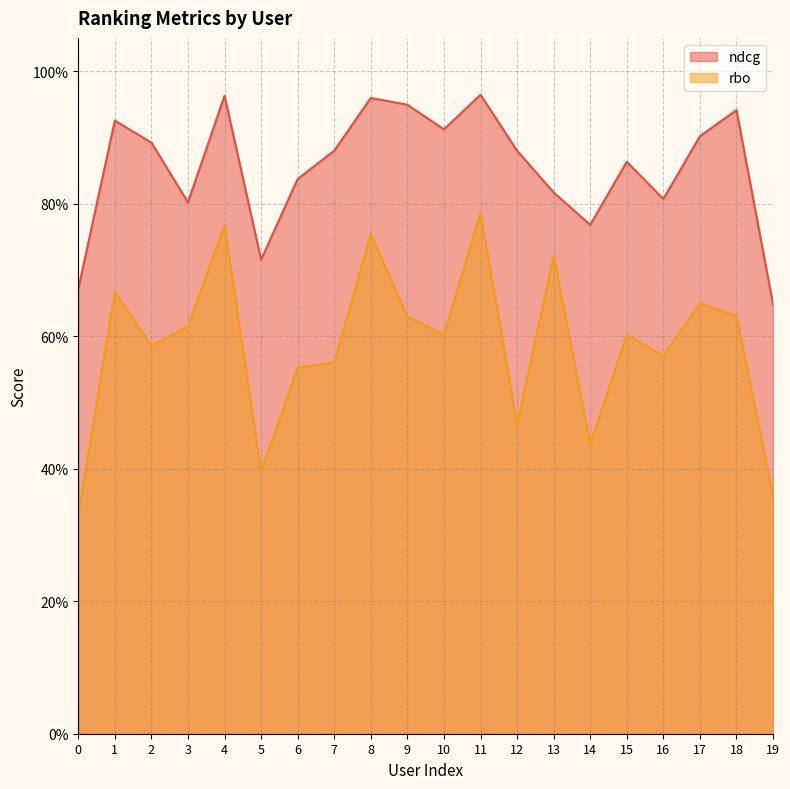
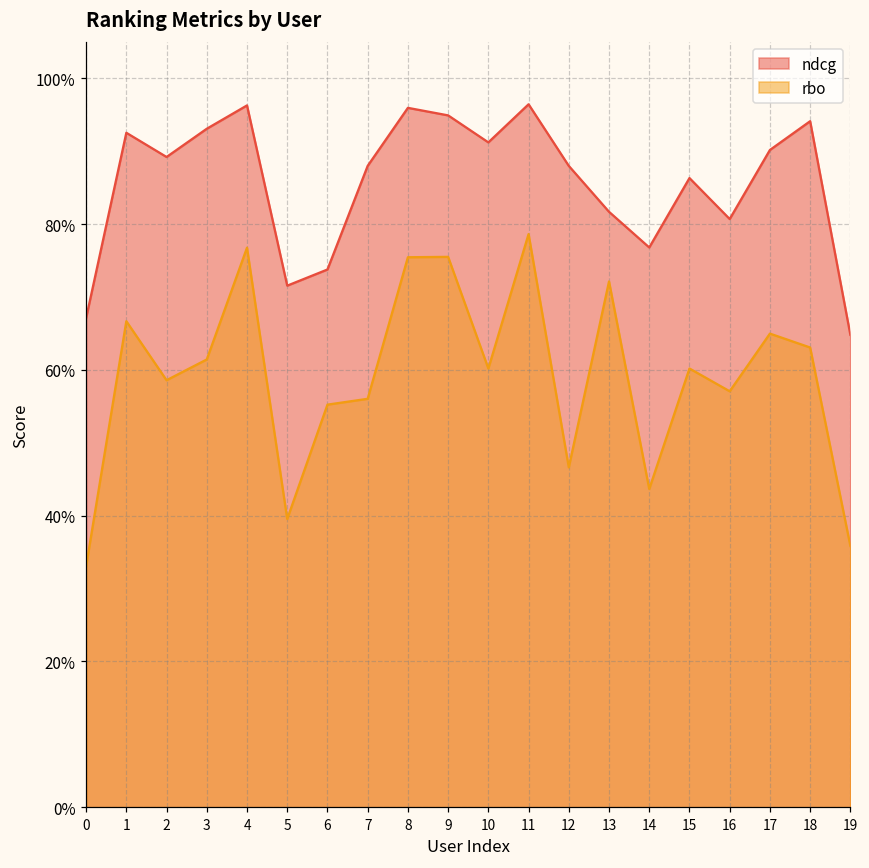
  {
    "ndcg": {
      "0": "67%",
      "1": "93%",
      "2": "89%",
-     "3": "80%",
+     "3": "93%",
      "4": "96%",
      "5": "72%",
-     "6": "84%",
+     "6": "74%",
      "7": "88%",
      "8": "96%",
      "9": "95%",
      "10": "91%",
      "11": "96%",
      "12": "88%",
      "13": "82%",
      "14": "77%",
      "15": "86%",
      "16": "81%",
      "17": "90%",
      "18": "94%",
      "19": "65%"
    },
    "rbo": {
      "0": "33%",
      "1": "67%",
      "2": "59%",
      "3": "61%",
      "4": "77%",
      "5": "40%",
      "6": "55%",
      "7": "56%",
      "8": "75%",
-     "9": "63%",
+     "9": "75%",
      "10": "60%",
      "11": "79%",
      "12": "47%",
      "13": "72%",
      "14": "44%",
      "15": "60%",
      "16": "57%",
      "17": "65%",
      "18": "63%",
      "19": "36%"
    }
  }
